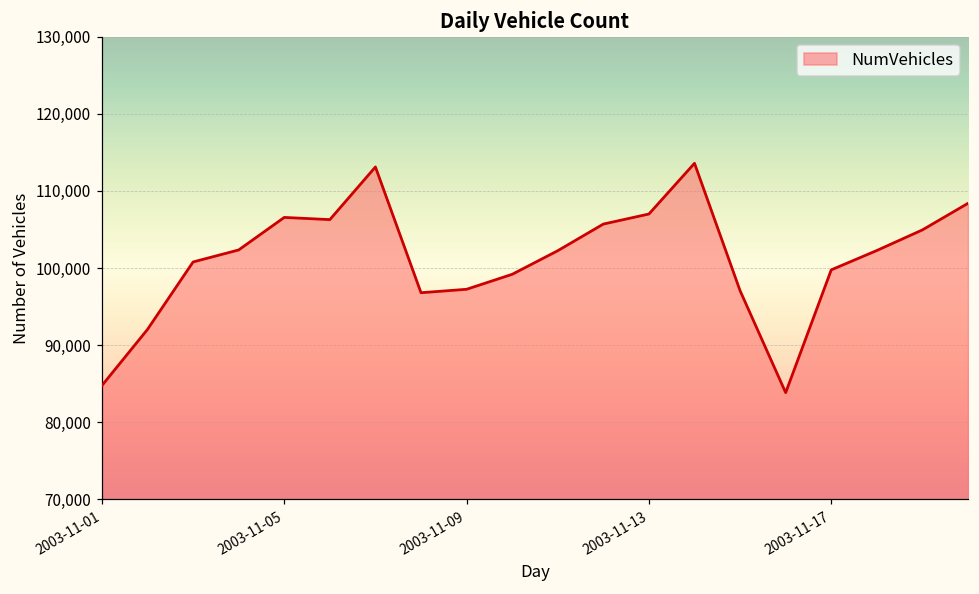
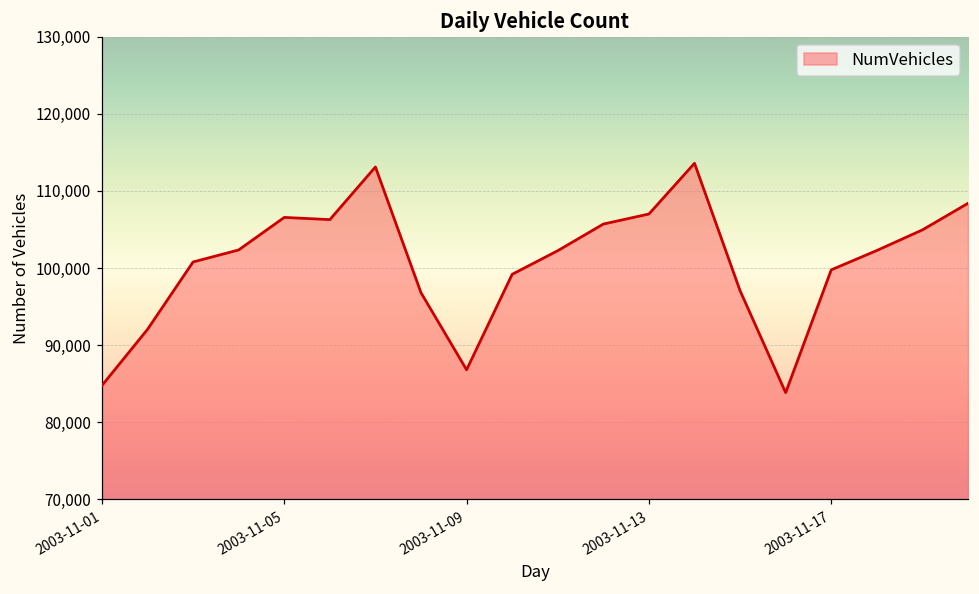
  {
    "2003-11-01": "85,000",
    "2003-11-05": "107,000",
-   "2003-11-09": "97,000",
+   "2003-11-09": "87,000",
    "2003-11-13": "107,000",
    "2003-11-17": "100,000"
  }
